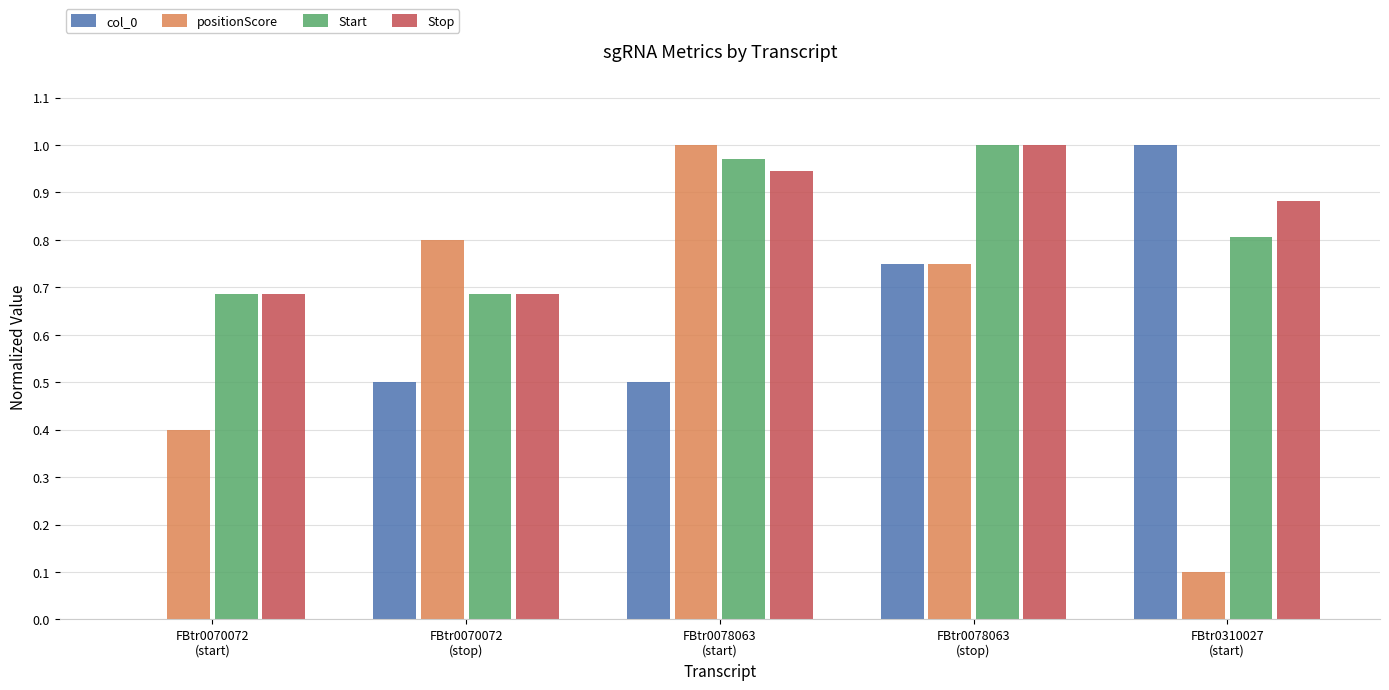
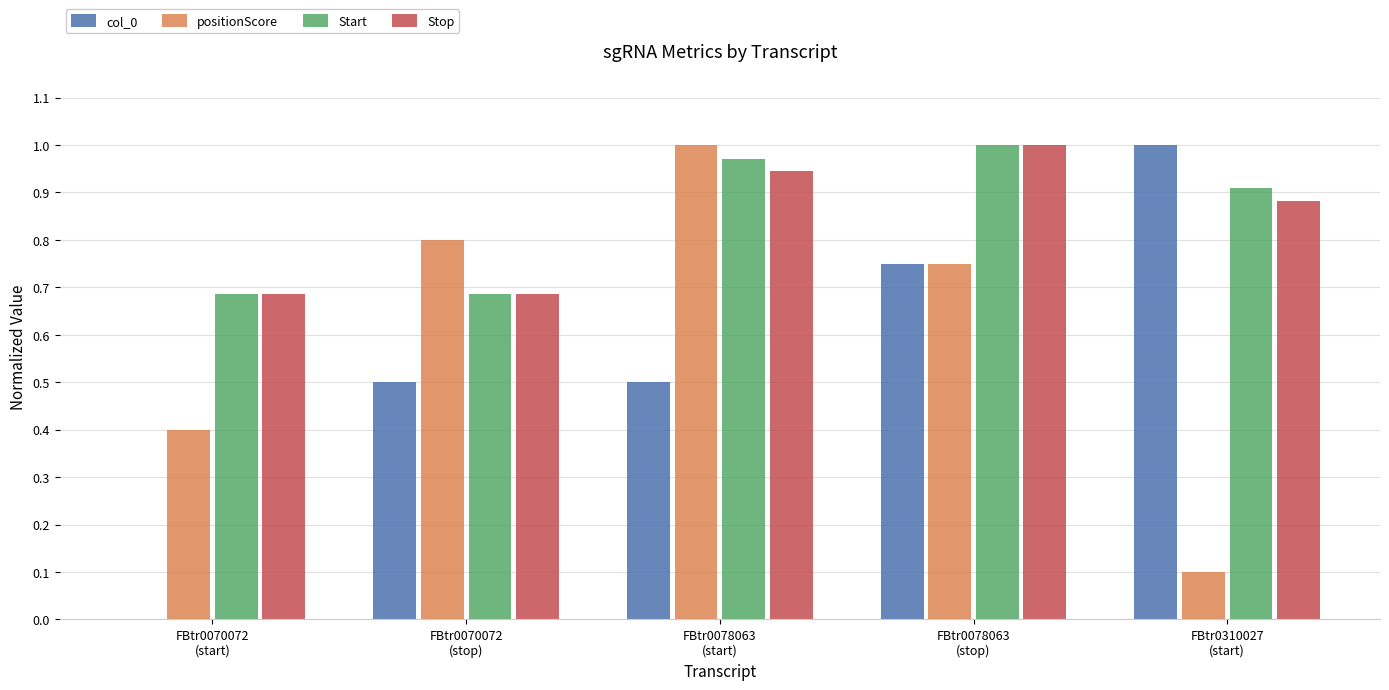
  {
    "col_0": {
      "FBtr0070072 (start)": 0.00,
      "FBtr0070072 (stop)": 0.50,
      "FBtr0078063 (start)": 0.50,
      "FBtr0078063 (stop)": 0.75,
      "FBtr0310027 (start)": 1.00
    },
    "Start": {
      "FBtr0070072 (start)": 0.69,
      "FBtr0070072 (stop)": 0.69,
      "FBtr0078063 (start)": 0.97,
      "FBtr0078063 (stop)": 1.00,
-     "FBtr0310027 (start)": 0.81
+     "FBtr0310027 (start)": 0.91
    }
  }
